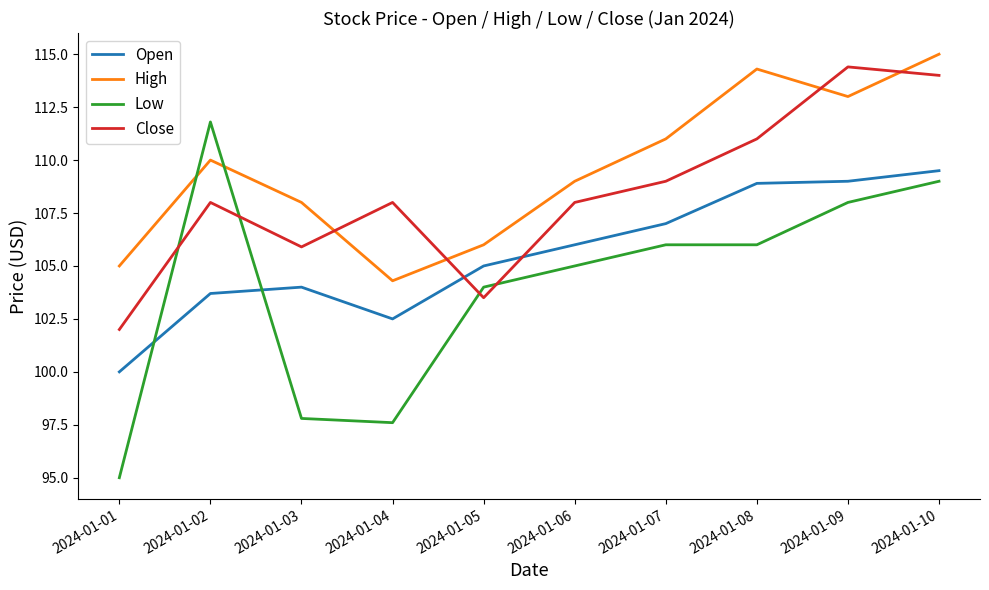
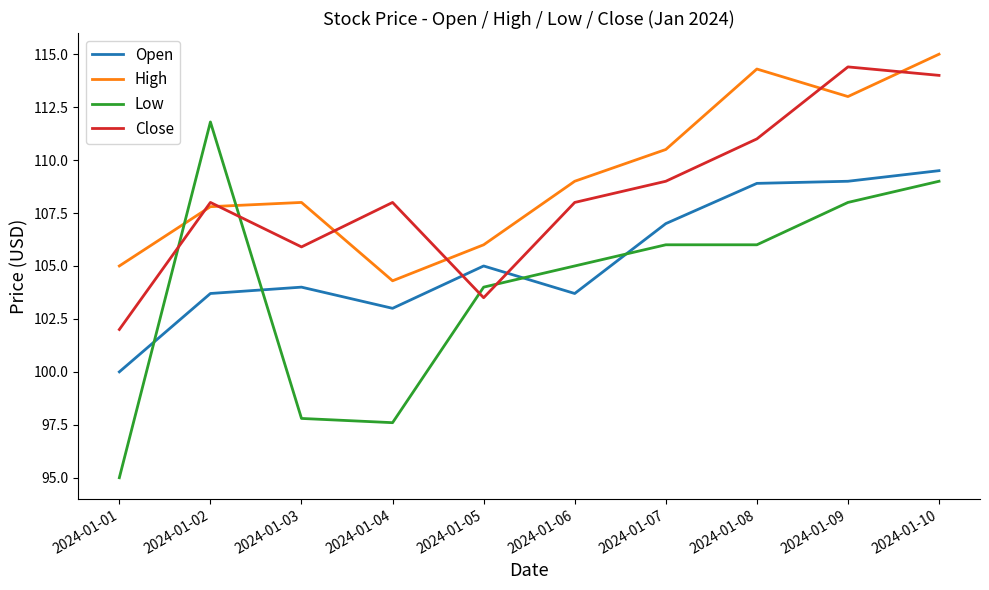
  {
    "Open": {
      "2024-01-01": 100.0,
      "2024-01-02": 103.7,
      "2024-01-03": 104.0,
-     "2024-01-04": 102.5,
+     "2024-01-04": 103.0,
      "2024-01-05": 105.0,
-     "2024-01-06": 106.0,
+     "2024-01-06": 103.7,
      "2024-01-07": 107.0,
      "2024-01-08": 108.9,
      "2024-01-09": 109.0,
      "2024-01-10": 109.5
    },
    "High": {
      "2024-01-01": 105.0,
-     "2024-01-02": 110.0,
+     "2024-01-02": 107.8,
      "2024-01-03": 108.0,
      "2024-01-04": 104.3,
      "2024-01-05": 106.0,
      "2024-01-06": 109.0,
-     "2024-01-07": 111.0,
+     "2024-01-07": 110.5,
      "2024-01-08": 114.3,
      "2024-01-09": 113.0,
      "2024-01-10": 115.0
    },
    "Low": {
      "2024-01-01": 95.0,
      "2024-01-02": 111.8,
      "2024-01-03": 97.8,
      "2024-01-04": 97.6,
      "2024-01-05": 104.0,
      "2024-01-06": 105.0,
      "2024-01-07": 106.0,
      "2024-01-08": 106.0,
      "2024-01-09": 108.0,
      "2024-01-10": 109.0
    },
    "Close": {
      "2024-01-01": 102.0,
      "2024-01-02": 108.0,
      "2024-01-03": 105.9,
      "2024-01-04": 108.0,
      "2024-01-05": 103.5,
      "2024-01-06": 108.0,
      "2024-01-07": 109.0,
      "2024-01-08": 111.0,
      "2024-01-09": 114.4,
      "2024-01-10": 114.0
    }
  }
